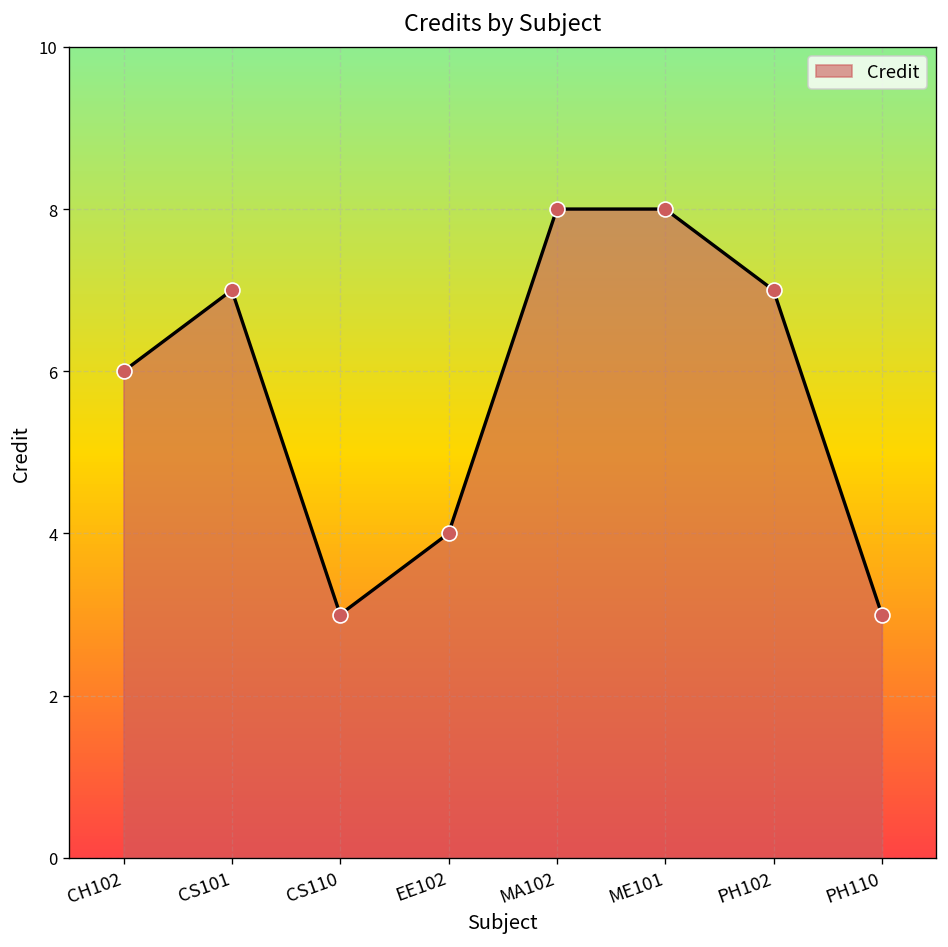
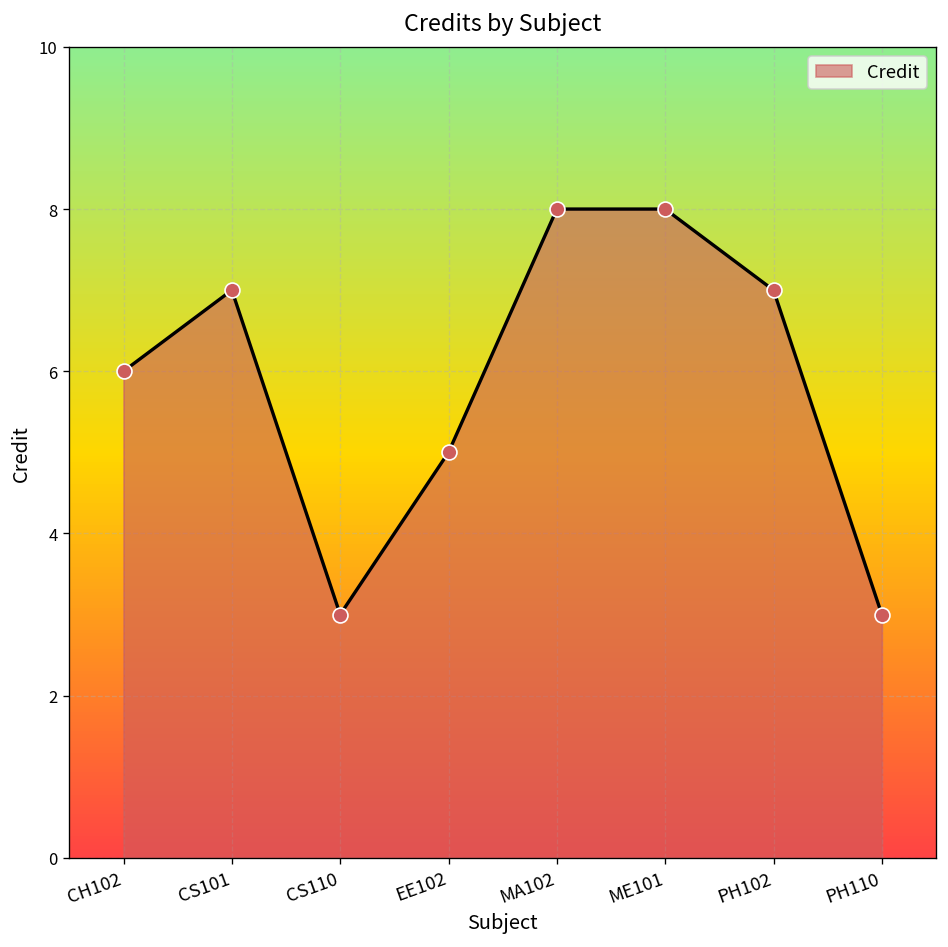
  {
    "CH102": 6,
    "CS101": 7,
    "CS110": 3,
-   "EE102": 4,
+   "EE102": 5,
    "MA102": 8,
    "ME101": 8,
    "PH102": 7,
    "PH110": 3
  }
